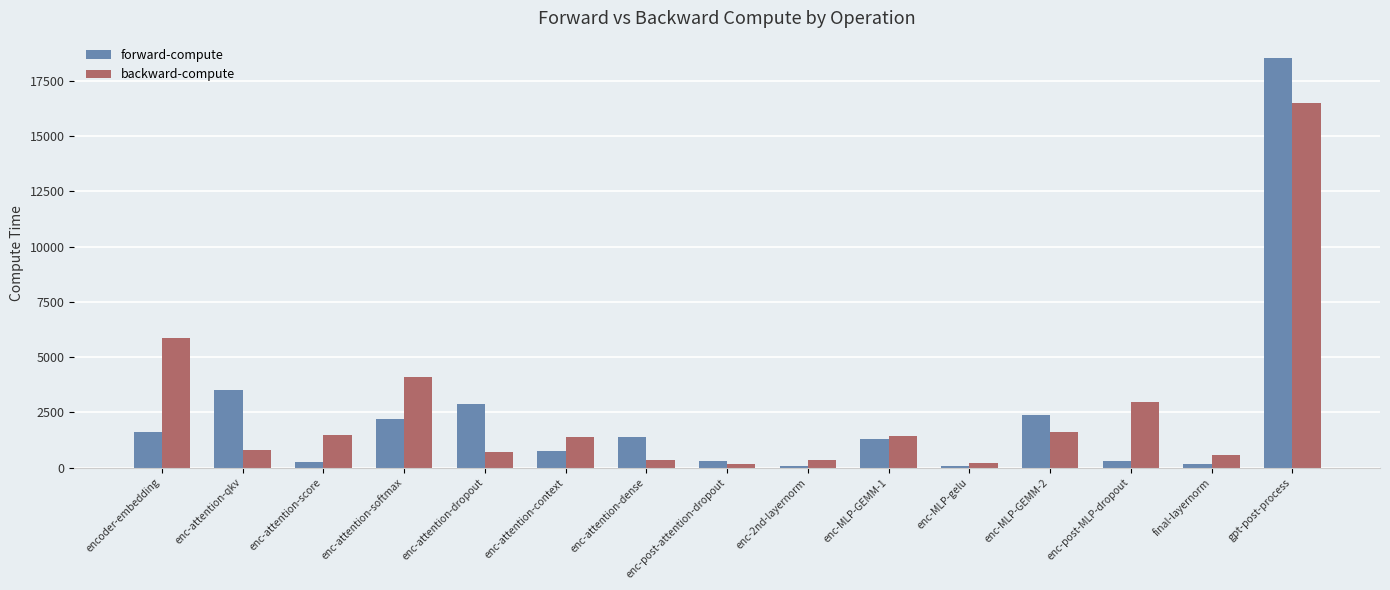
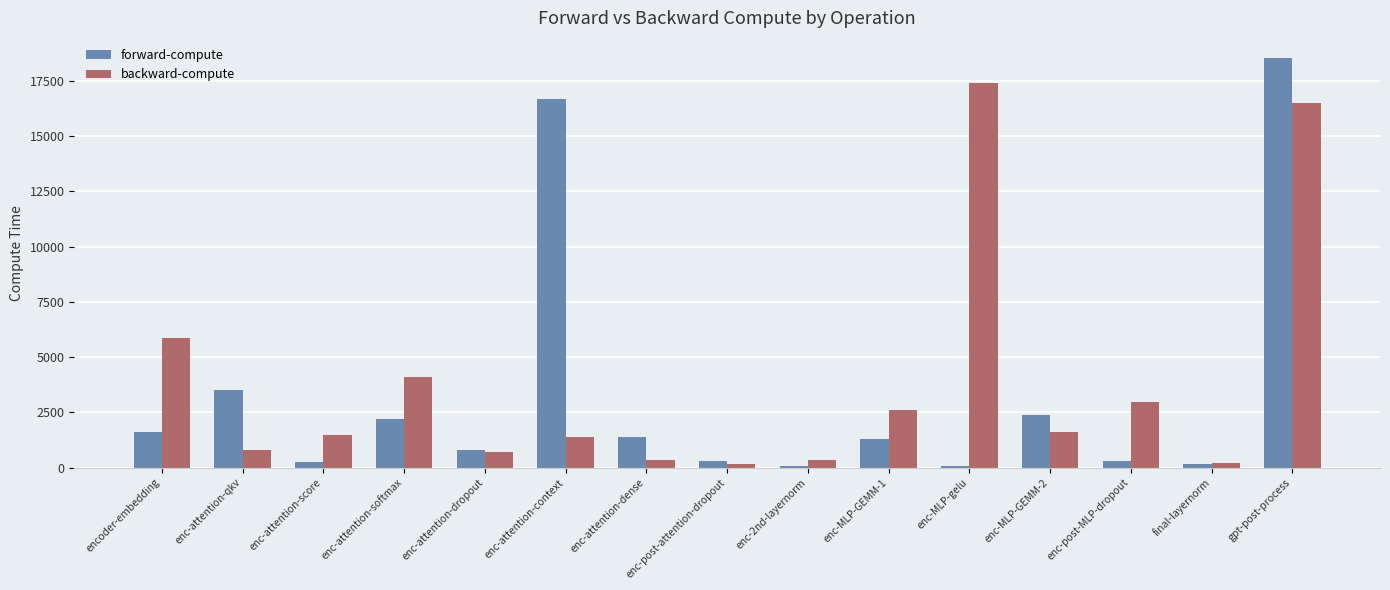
  {
    "forward-compute": {
      "encoder-embedding": 1600,
      "enc-attention-qkv": 3500,
      "enc-attention-score": 300,
      "enc-attention-softmax": 2200,
-     "enc-attention-dropout": 2900,
-     "enc-attention-context": 700,
+     "enc-attention-dropout": 800,
+     "enc-attention-context": 16700,
      "enc-attention-dense": 1400,
      "enc-post-attention-dropout": 300,
      "enc-MLP-GEMM-1": 1300,
      "enc-MLP-GEMM-2": 2400,
      "enc-post-MLP-dropout": 300,
      "final-layernorm": 200,
      "gpt-post-process": 18500
    },
    "backward-compute": {
      "encoder-embedding": 5800,
      "enc-attention-qkv": 800,
      "enc-attention-score": 1500,
      "enc-attention-softmax": 4100,
      "enc-attention-dropout": 700,
      "enc-attention-context": 1400,
      "enc-attention-dense": 300,
      "enc-post-attention-dropout": 200,
      "enc-2nd-layernorm": 400,
-     "enc-MLP-GEMM-1": 1400,
-     "enc-MLP-gelu": 200,
+     "enc-MLP-GEMM-1": 2600,
+     "enc-MLP-gelu": 17400,
      "enc-MLP-GEMM-2": 1600,
      "enc-post-MLP-dropout": 3000,
-     "final-layernorm": 600,
+     "final-layernorm": 200,
      "gpt-post-process": 16500
    }
  }
